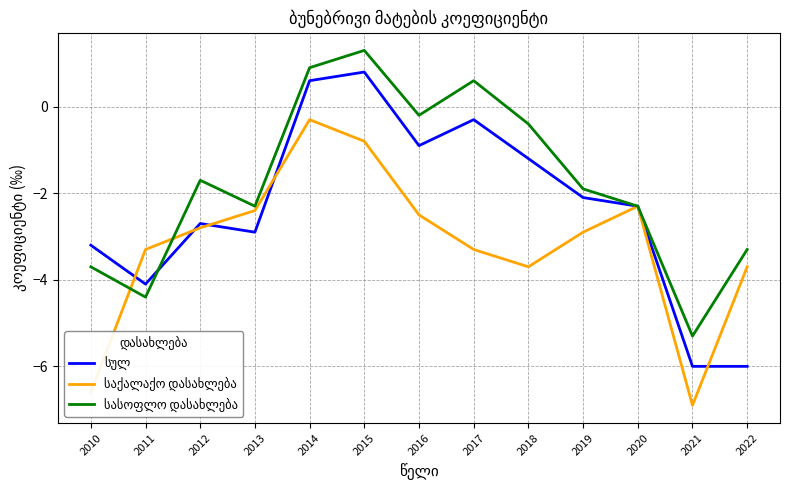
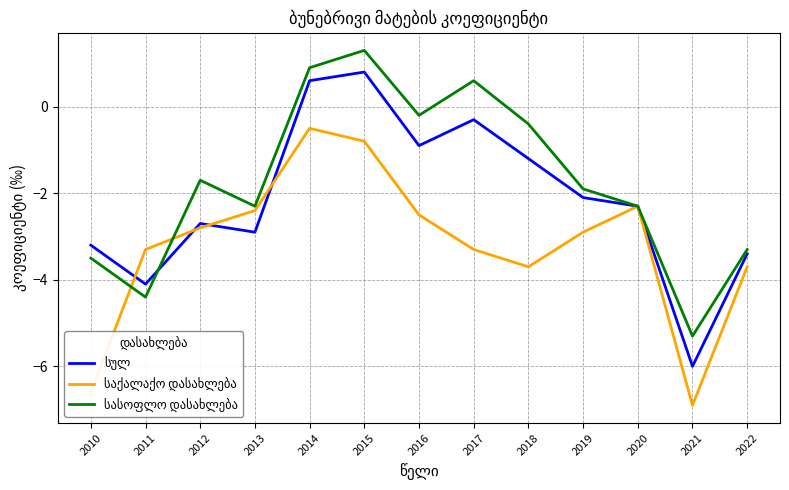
  {
    "სულ": {
      "2010": -3.2,
      "2011": -4.1,
      "2012": -2.7,
      "2013": -2.9,
      "2014": 0.6,
      "2015": 0.8,
      "2016": -0.9,
      "2017": -0.3,
      "2018": -1.2,
      "2019": -2.1,
      "2021": -6.0,
-     "2022": -6.0
+     "2022": -3.4
    },
    "საქალაქო დასახლება": {
      "2011": -3.3,
      "2012": -2.8,
      "2013": -2.4,
-     "2014": -0.3,
+     "2014": -0.5,
      "2015": -0.8,
      "2016": -2.5,
      "2017": -3.3,
      "2018": -3.7,
      "2019": -2.9,
      "2021": -6.9,
      "2022": -3.7
    },
    "სასოფლო დასახლება": {
-     "2010": -3.7,
+     "2010": -3.5,
      "2011": -4.4,
      "2012": -1.7,
      "2013": -2.3,
      "2014": 0.9,
      "2015": 1.3,
      "2016": -0.2,
      "2017": 0.6,
      "2018": -0.4,
      "2019": -1.9,
      "2021": -5.3,
      "2022": -3.3
    }
  }
